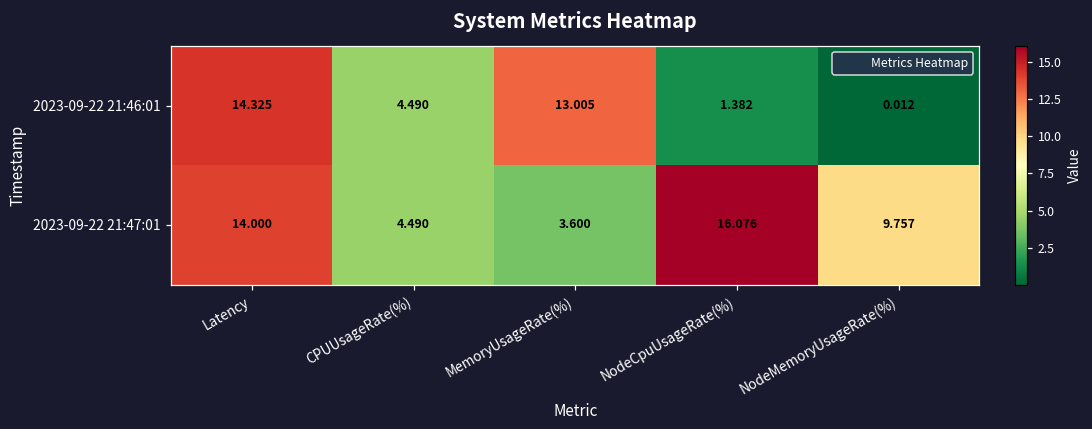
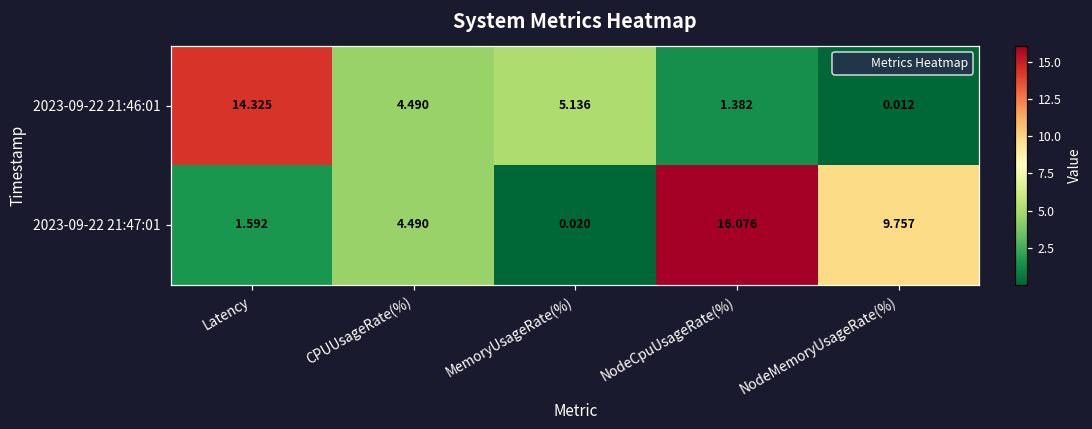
  {
    "2023-09-22 21:46:01": {
      "Latency": 14.325,
      "CPUUsageRate(%)": 4.490,
-     "MemoryUsageRate(%)": 13.005,
+     "MemoryUsageRate(%)": 5.136,
      "NodeCpuUsageRate(%)": 1.382,
      "NodeMemoryUsageRate(%)": 0.012
    },
    "2023-09-22 21:47:01": {
-     "Latency": 14.000,
+     "Latency": 1.592,
      "CPUUsageRate(%)": 4.490,
-     "MemoryUsageRate(%)": 3.600,
+     "MemoryUsageRate(%)": 0.020,
      "NodeCpuUsageRate(%)": 16.076,
      "NodeMemoryUsageRate(%)": 9.757
    }
  }
